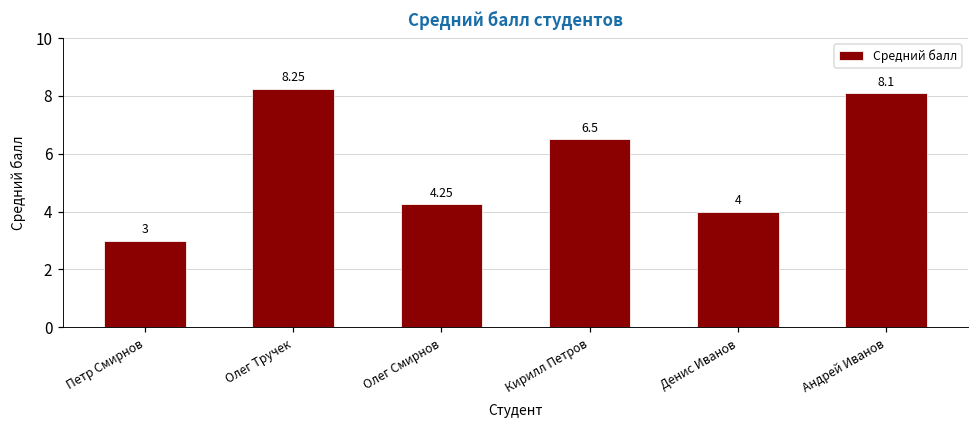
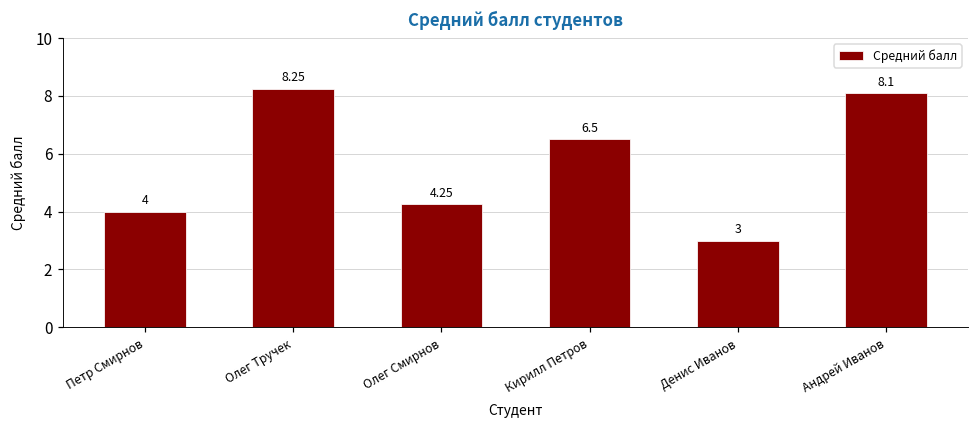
  {
-   "Петр Смирнов": 3,
+   "Петр Смирнов": 4,
    "Олег Тручек": 8.25,
    "Олег Смирнов": 4.25,
    "Кирилл Петров": 6.5,
-   "Денис Иванов": 4,
+   "Денис Иванов": 3,
    "Андрей Иванов": 8.1
  }
